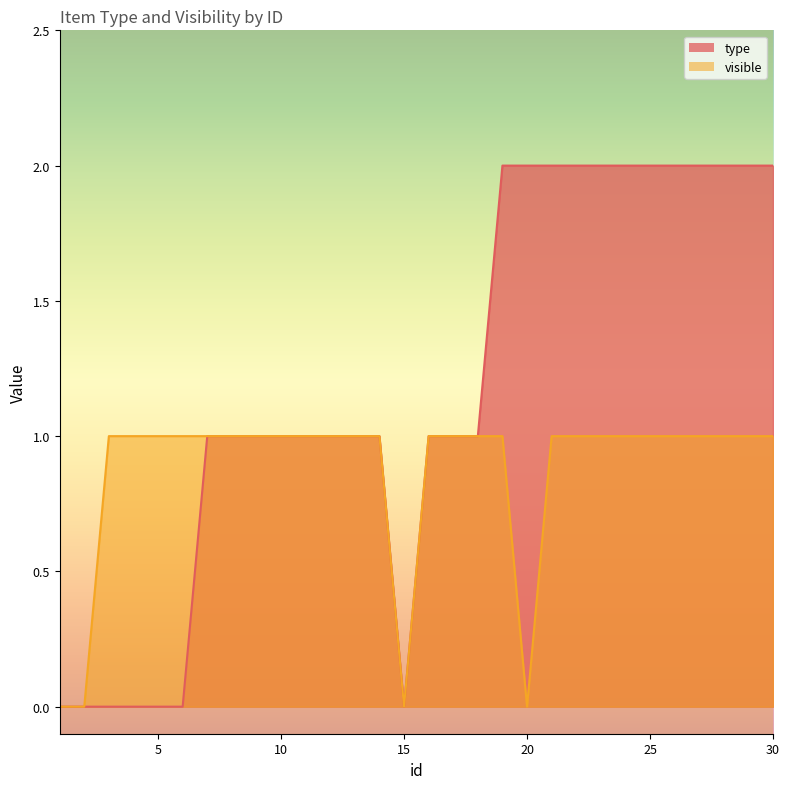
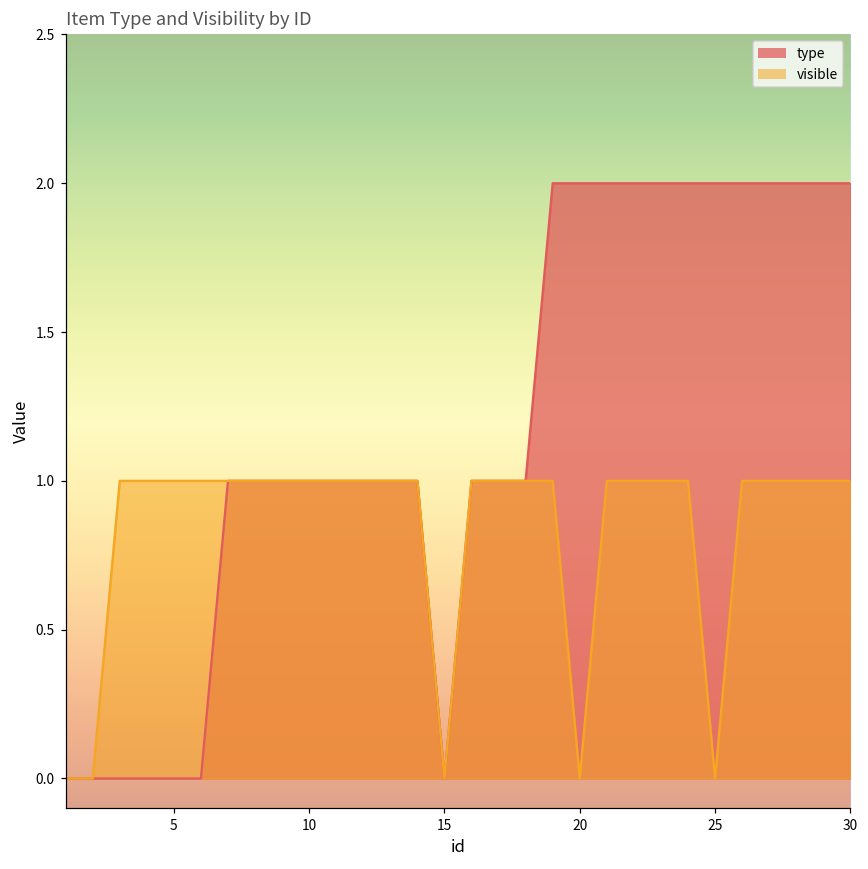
  {
    "type": {
      "5": 0,
      "20": 2,
      "25": 2,
      "30": 2
    },
    "visible": {
      "5": 1,
      "20": 0,
-     "25": 1,
+     "25": 0,
      "30": 1
    }
  }
